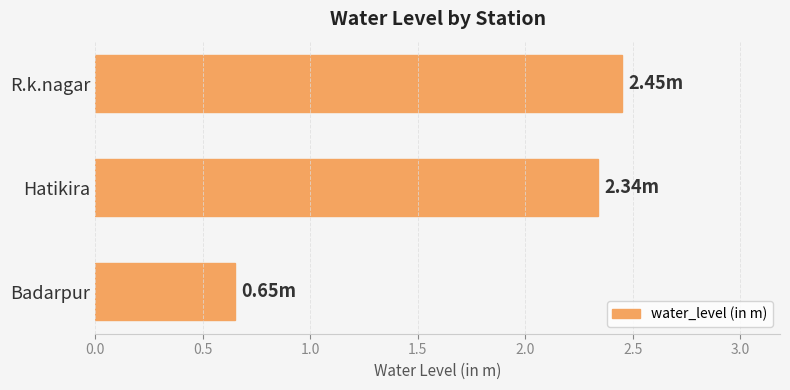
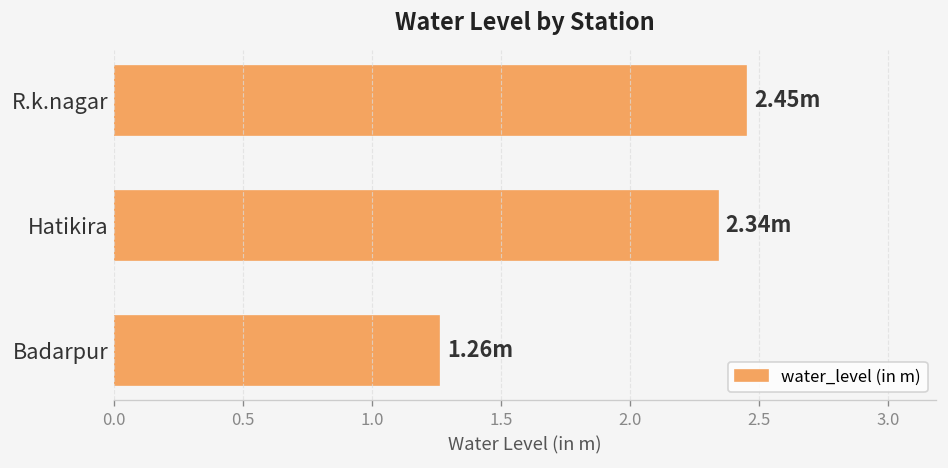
  {
    "R.k.nagar": "2.45m",
    "Hatikira": "2.34m",
-   "Badarpur": "0.65m"
+   "Badarpur": "1.26m"
  }
